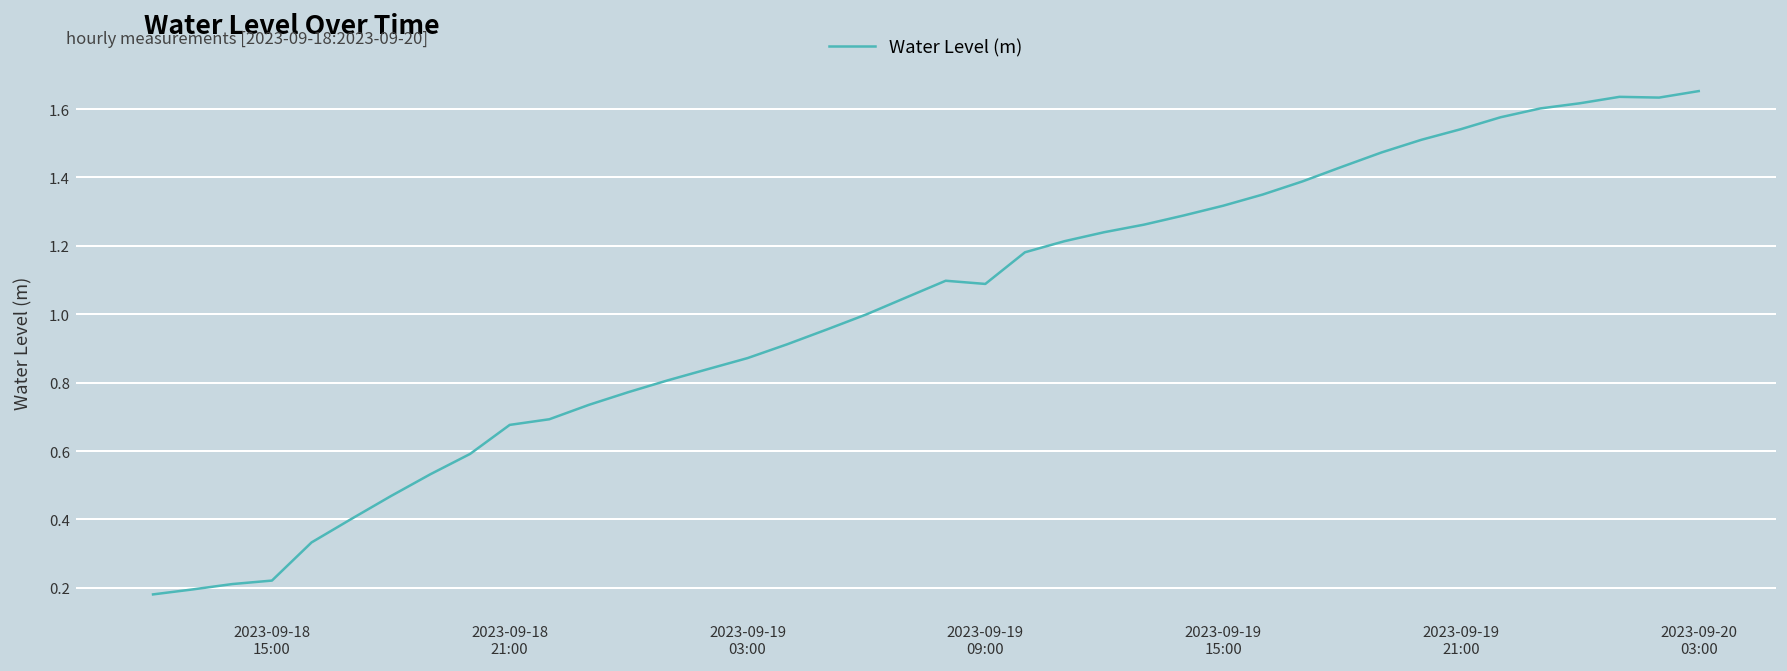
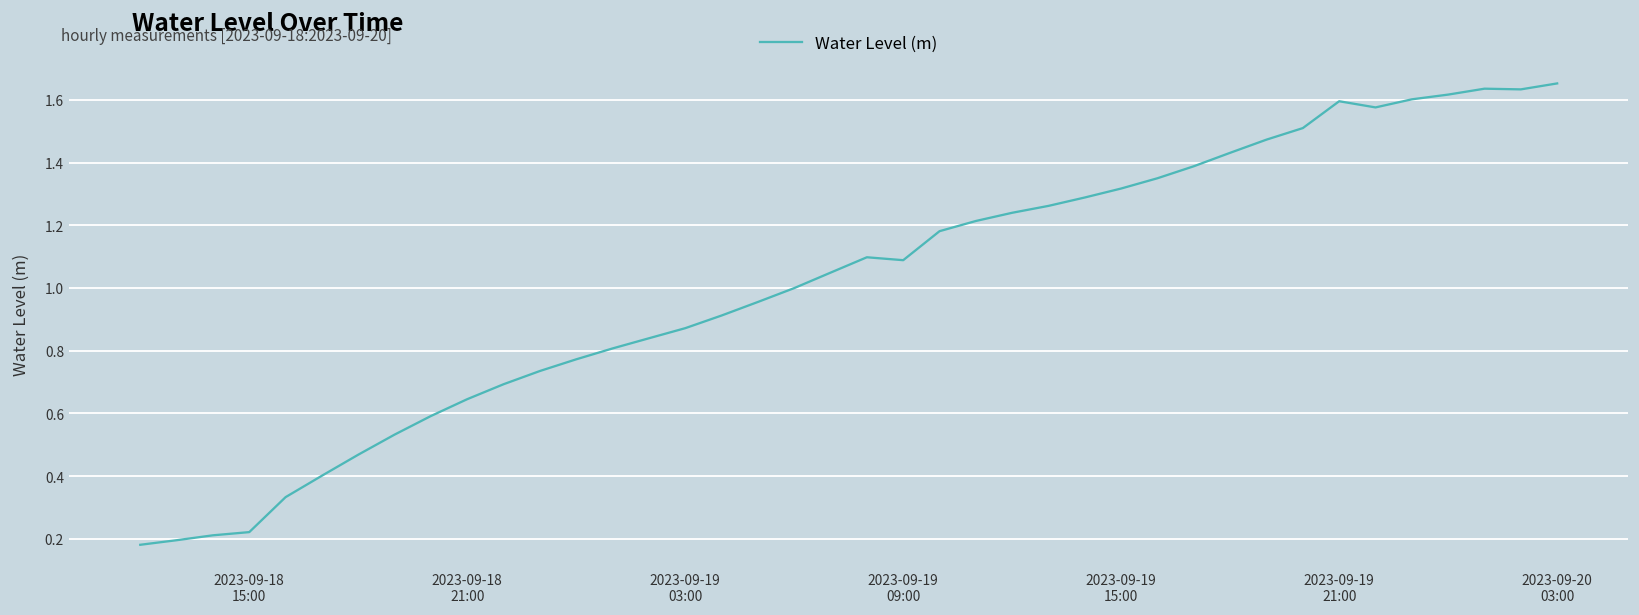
  {
    "2023-09-18 15:00": 0.22,
-   "2023-09-18 21:00": 0.68,
+   "2023-09-18 21:00": 0.65,
    "2023-09-19 03:00": 0.87,
    "2023-09-19 09:00": 1.09,
    "2023-09-19 15:00": 1.32,
-   "2023-09-19 21:00": 1.54,
+   "2023-09-19 21:00": 1.60,
    "2023-09-20 03:00": 1.65
  }
